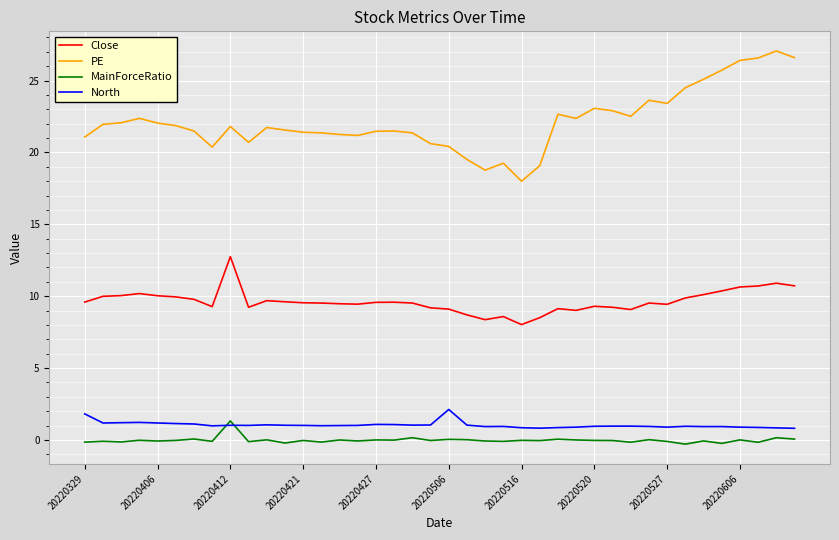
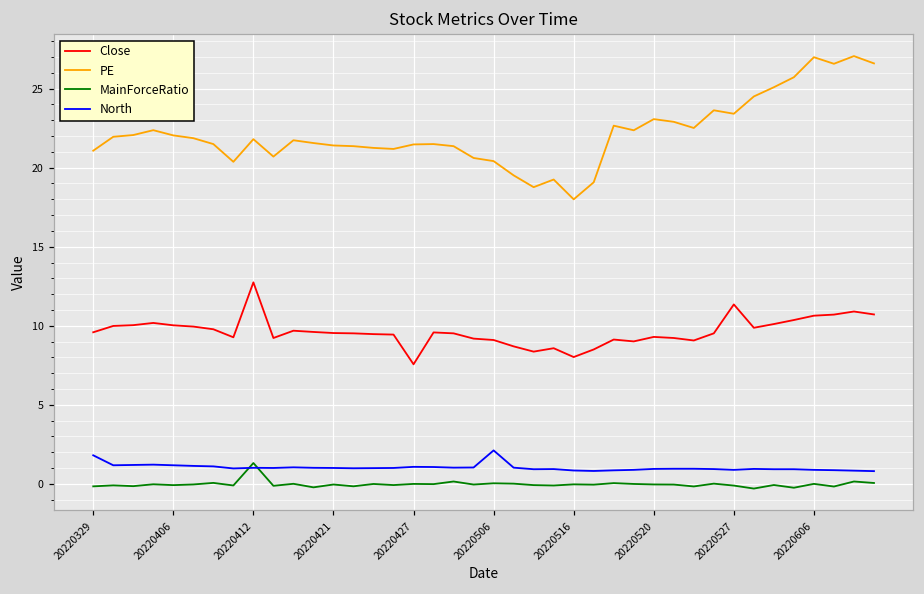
  {
    "Close": {
      "20220329": 9.6,
      "20220406": 10.0,
      "20220412": 12.7,
      "20220421": 9.5,
-     "20220427": 9.6,
+     "20220427": 7.6,
      "20220506": 9.1,
      "20220516": 8.0,
      "20220520": 9.3,
-     "20220527": 9.4,
+     "20220527": 11.4,
      "20220606": 10.6
    },
    "PE": {
      "20220329": 21.1,
      "20220406": 22.0,
      "20220412": 21.8,
      "20220421": 21.4,
      "20220427": 21.5,
      "20220506": 20.4,
      "20220516": 18.0,
      "20220520": 23.1,
      "20220527": 23.4,
-     "20220606": 26.4
+     "20220606": 27.0
    },
    "MainForceRatio": {
      "20220329": -0.2,
      "20220406": -0.1,
      "20220412": 1.3,
      "20220421": 0.0,
      "20220427": 0.0,
      "20220506": 0.0,
      "20220516": 0.0,
      "20220520": 0.0,
      "20220527": -0.1,
      "20220606": 0.0
    },
    "North": {
      "20220329": 1.8,
      "20220406": 1.2,
      "20220412": 1.0,
      "20220421": 1.0,
      "20220427": 1.1,
      "20220506": 2.1,
      "20220516": 0.9,
      "20220520": 1.0,
      "20220527": 0.9,
      "20220606": 0.9
    }
  }
